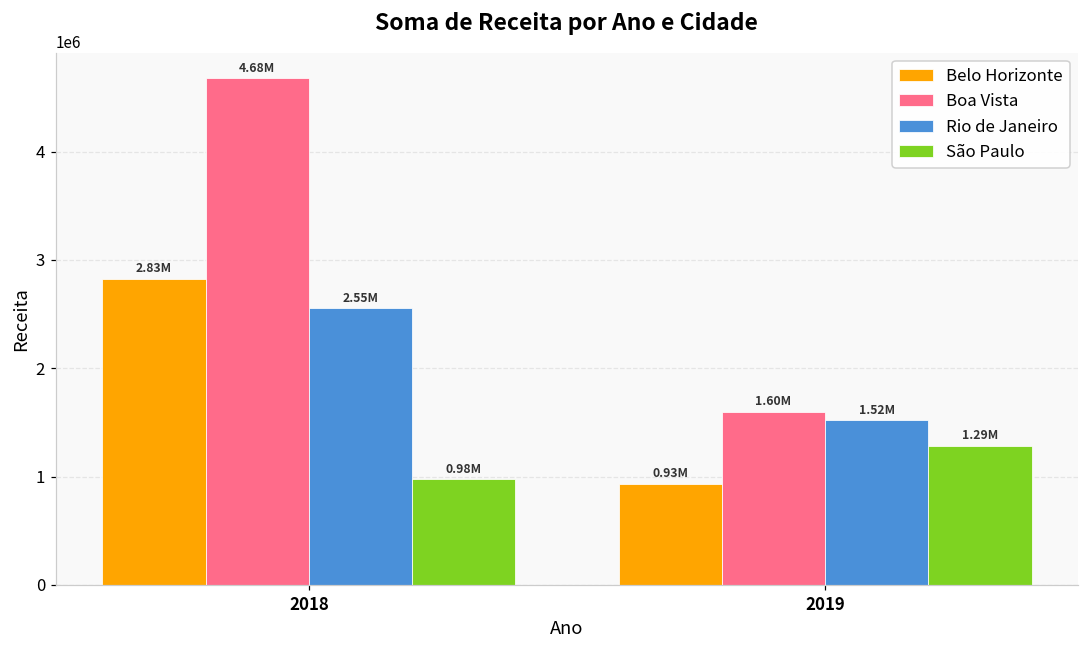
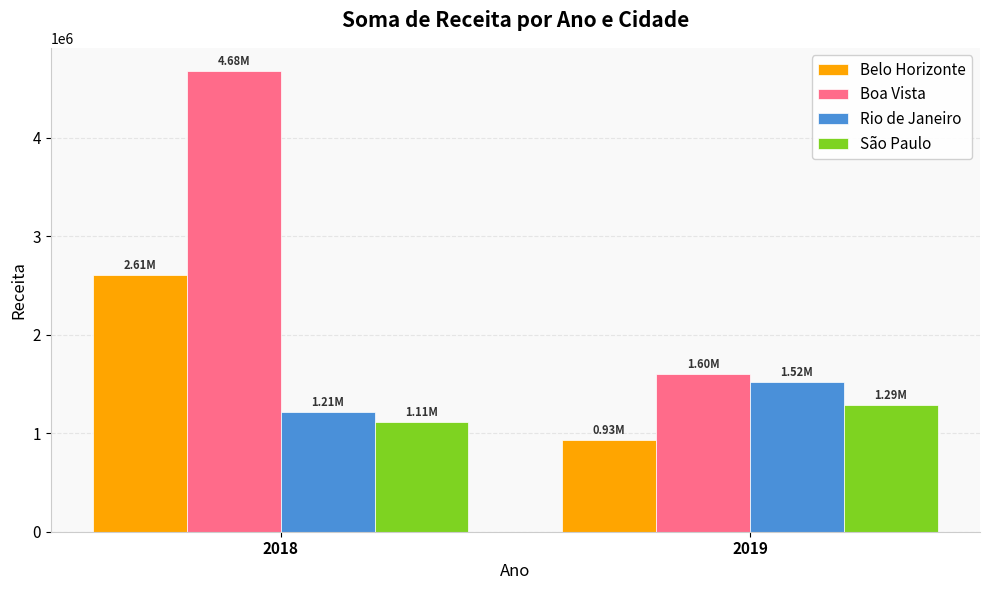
  {
    "Belo Horizonte": {
-     "2018": "2.83M",
+     "2018": "2.61M",
      "2019": "0.93M"
    },
    "Boa Vista": {
      "2018": "4.68M",
      "2019": "1.60M"
    },
    "Rio de Janeiro": {
-     "2018": "2.55M",
+     "2018": "1.21M",
      "2019": "1.52M"
    },
    "São Paulo": {
-     "2018": "0.98M",
+     "2018": "1.11M",
      "2019": "1.29M"
    }
  }
